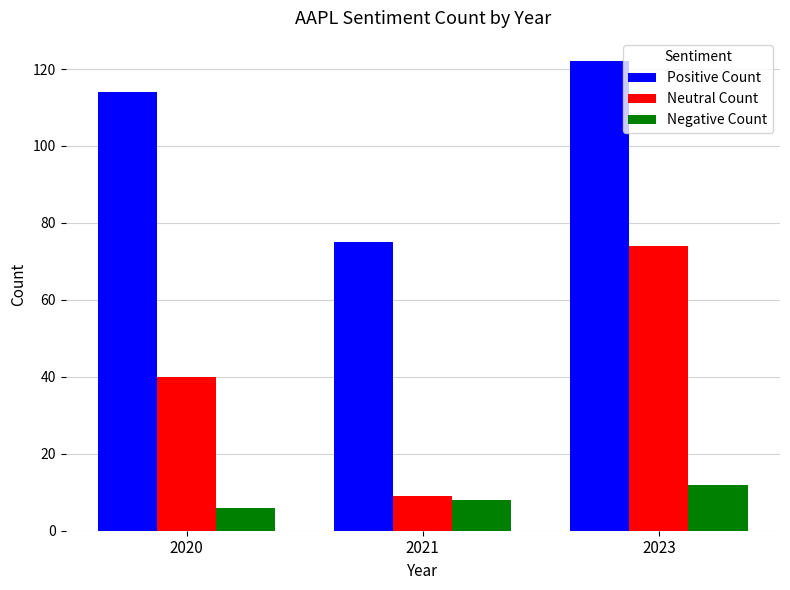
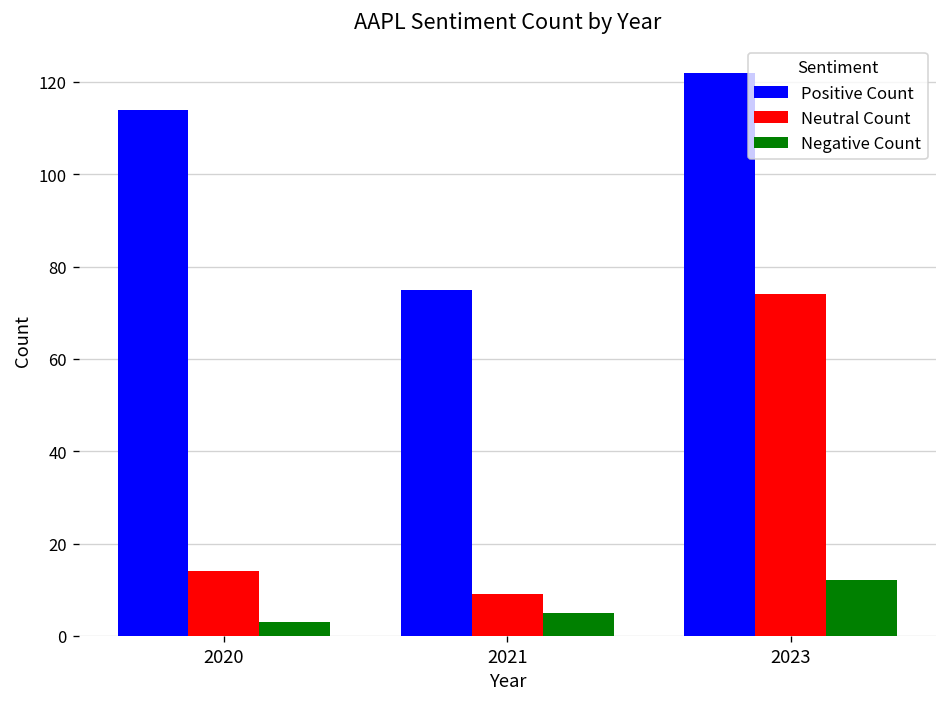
  {
    "Positive Count": {
      "2020": 114,
      "2021": 75,
      "2023": 122
    },
    "Neutral Count": {
-     "2020": 40,
+     "2020": 14,
      "2021": 9,
      "2023": 74
    },
    "Negative Count": {
-     "2020": 6,
-     "2021": 8,
+     "2020": 3,
+     "2021": 5,
      "2023": 12
    }
  }
